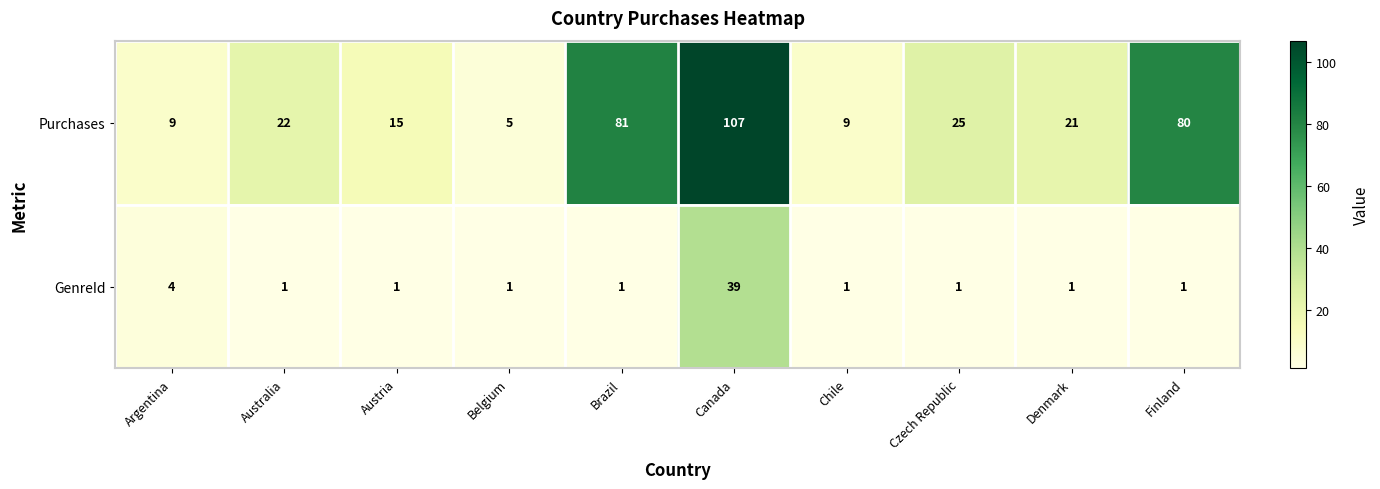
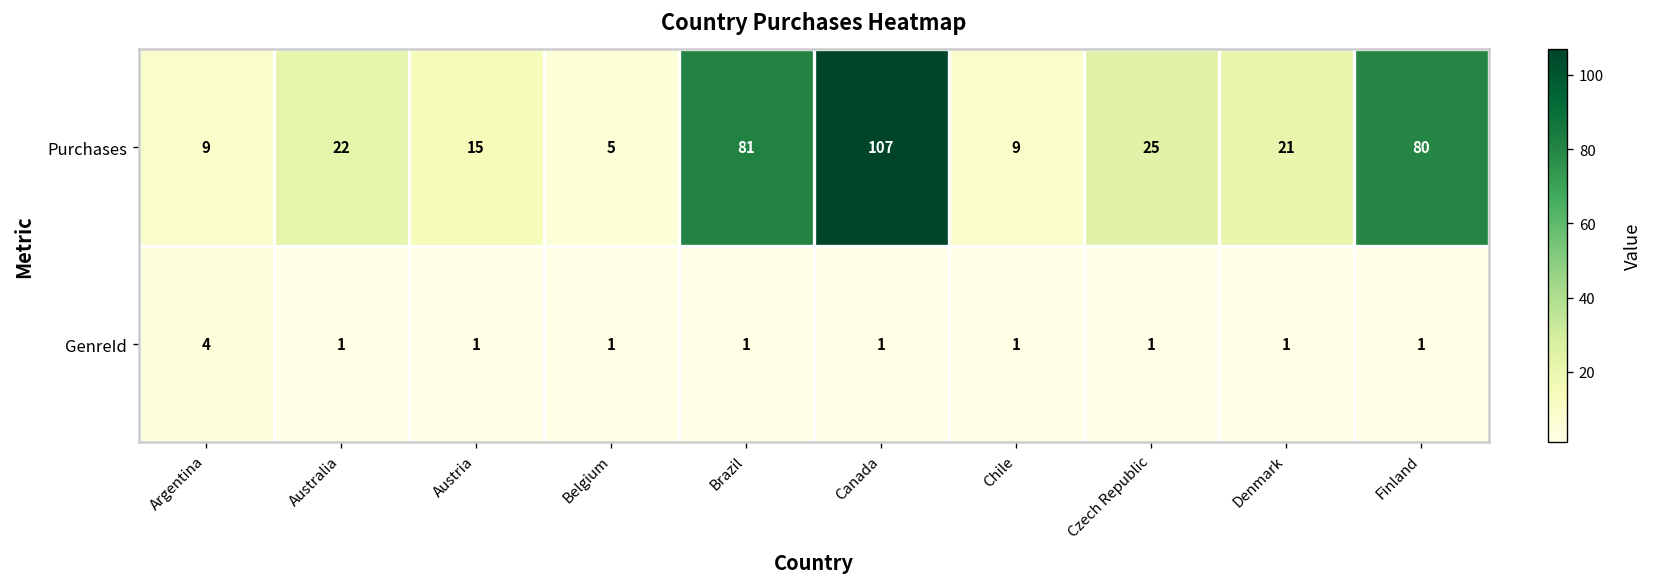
  {
    "GenreId": {
-     "Canada": 39
+     "Canada": 1
    }
  }
